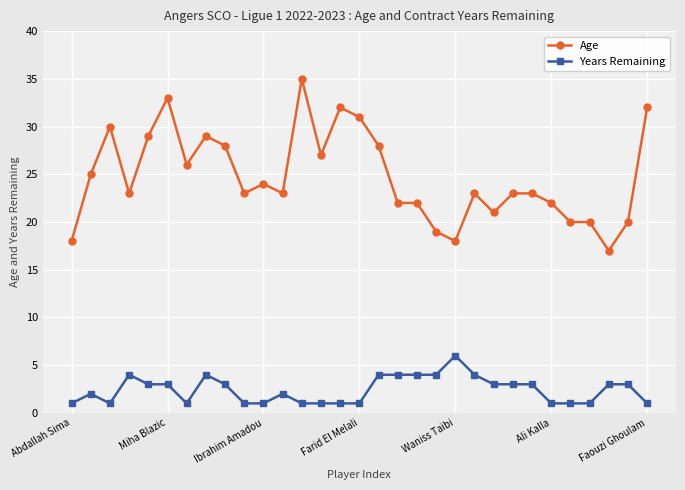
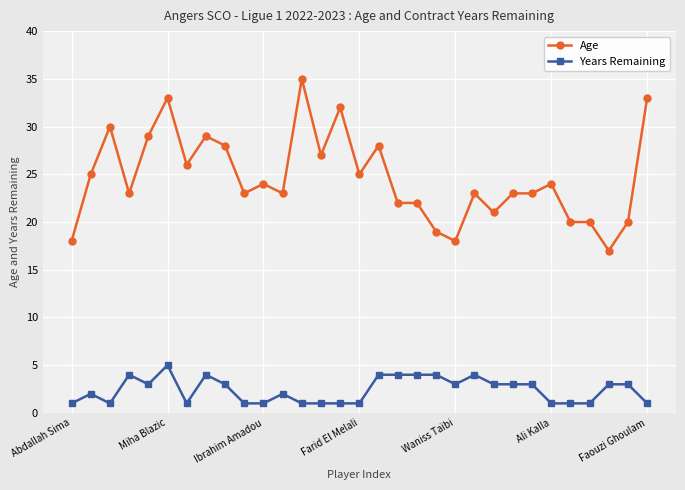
  {
    "Age": {
      "Abdallah Sima": 18,
      "Miha Blazic": 33,
      "Ibrahim Amadou": 24,
-     "Farid El Melali": 31,
+     "Farid El Melali": 25,
      "Waniss Taïbi": 18,
-     "Ali Kalla": 22,
-     "Faouzi Ghoulam": 32
+     "Ali Kalla": 24,
+     "Faouzi Ghoulam": 33
    },
    "Years Remaining": {
      "Abdallah Sima": 1,
-     "Miha Blazic": 3,
+     "Miha Blazic": 5,
      "Ibrahim Amadou": 1,
      "Farid El Melali": 1,
-     "Waniss Taïbi": 6,
+     "Waniss Taïbi": 3,
      "Ali Kalla": 1,
      "Faouzi Ghoulam": 1
    }
  }
